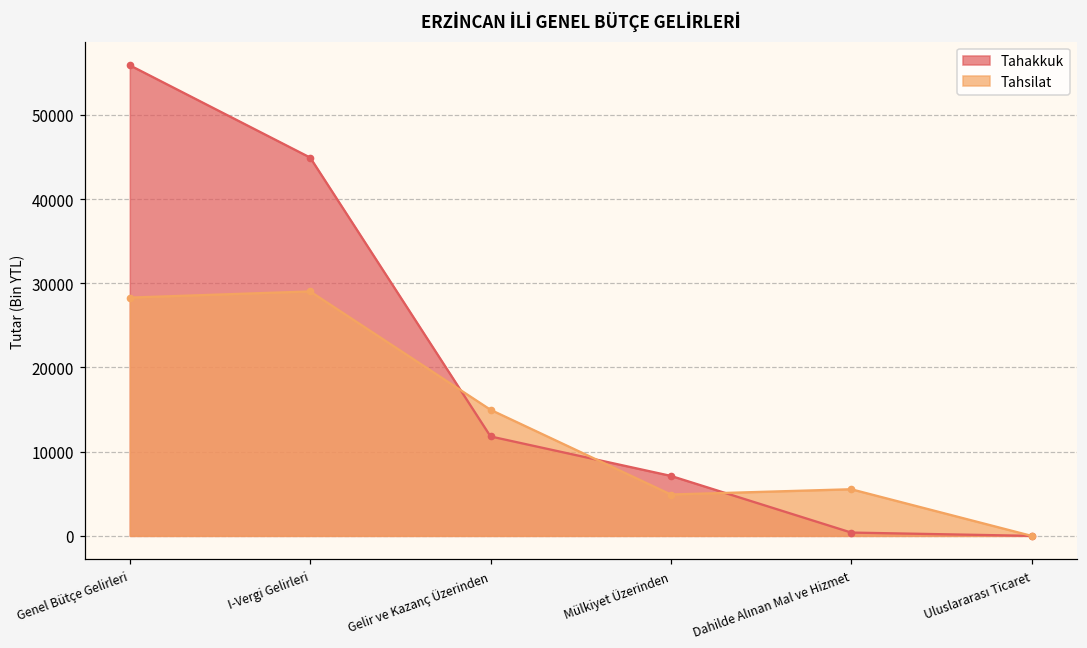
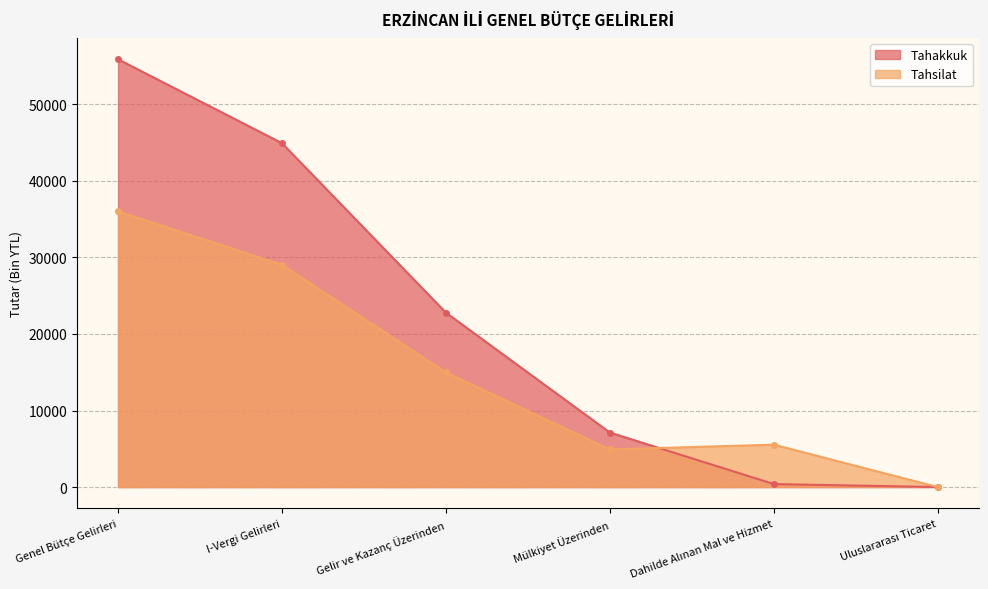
  {
    "Tahakkuk": {
      "Genel Bütçe Gelirleri": 56000,
      "I-Vergi Gelirleri": 45000,
-     "Gelir ve Kazanç Üzerinden": 12000,
+     "Gelir ve Kazanç Üzerinden": 23000,
      "Mülkiyet Üzerinden": 7000,
      "Dahilde Alınan Mal ve Hizmet": 0
    },
    "Tahsilat": {
-     "Genel Bütçe Gelirleri": 28000,
+     "Genel Bütçe Gelirleri": 36000,
      "I-Vergi Gelirleri": 29000,
      "Gelir ve Kazanç Üzerinden": 15000,
      "Mülkiyet Üzerinden": 5000,
      "Dahilde Alınan Mal ve Hizmet": 6000
    }
  }
